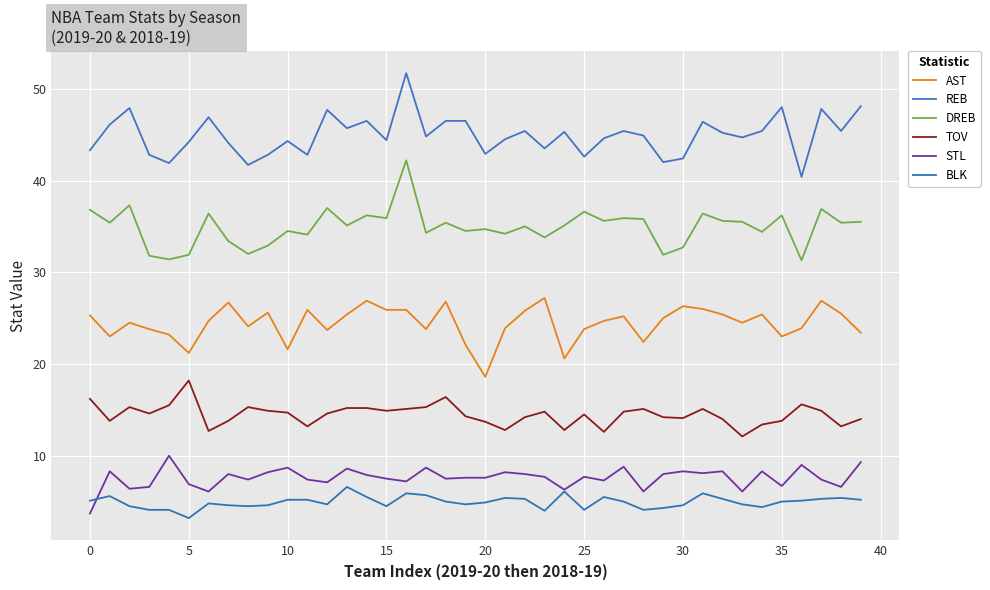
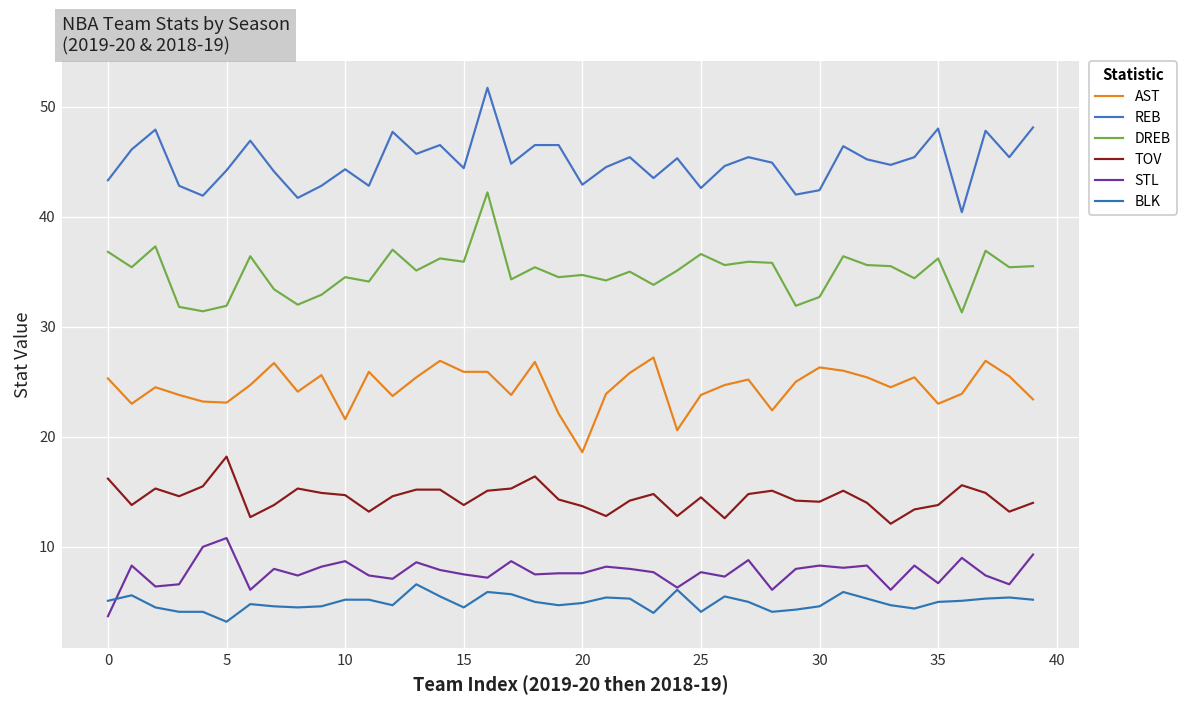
  {
    "AST": {
      "0": 25,
-     "5": 21,
+     "5": 23,
      "10": 22,
      "15": 26,
      "20": 19,
      "25": 24,
      "30": 26,
      "35": 23
    },
    "DREB": {
      "0": 37,
      "5": 32,
      "10": 35,
      "15": 36,
      "20": 35,
      "25": 37,
      "30": 33,
      "35": 36
    },
    "TOV": {
      "0": 16,
      "5": 18,
      "10": 15,
-     "15": 15,
+     "15": 14,
      "20": 14,
      "25": 15,
      "30": 14,
      "35": 14
    },
    "STL": {
      "0": 4,
-     "5": 7,
+     "5": 11,
      "10": 9,
      "15": 8,
      "20": 8,
      "25": 8,
      "30": 8,
      "35": 7
    }
  }
